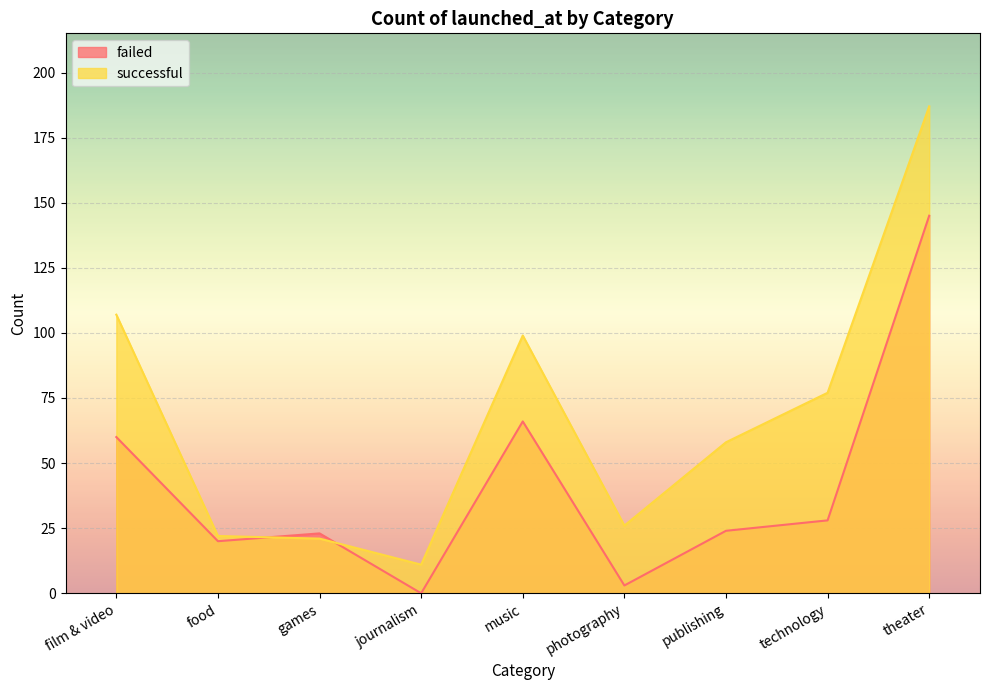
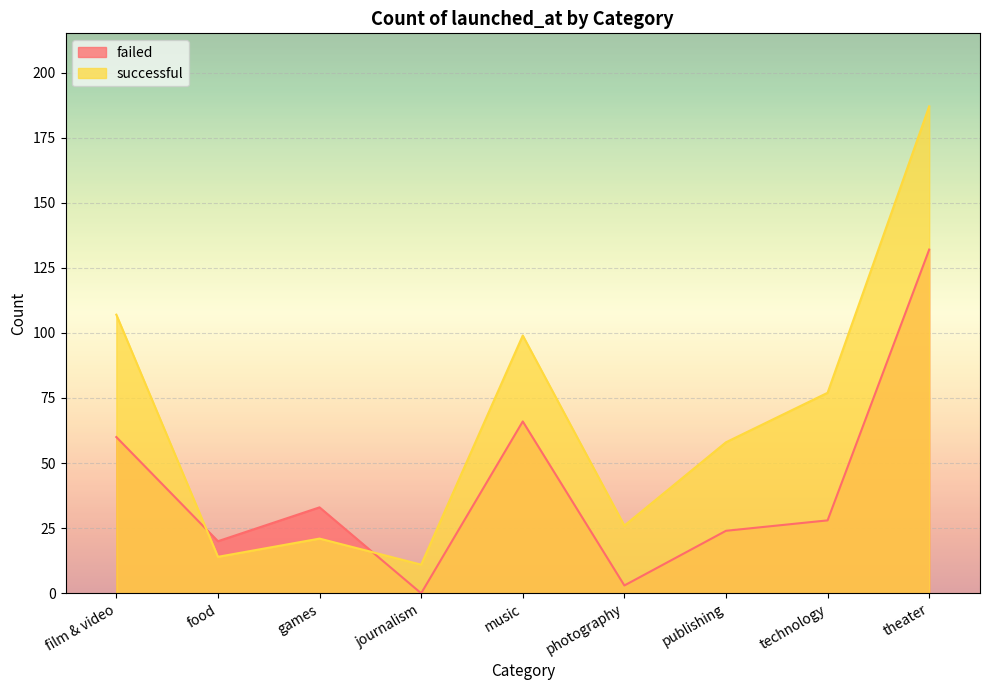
  {
    "failed": {
      "film & video": 60,
      "food": 20,
-     "games": 23,
+     "games": 33,
      "journalism": 0,
      "music": 66,
      "photography": 3,
      "publishing": 24,
      "technology": 28,
-     "theater": 145
+     "theater": 132
    },
    "successful": {
      "film & video": 107,
-     "food": 22,
+     "food": 14,
      "games": 21,
      "journalism": 11,
      "music": 99,
      "photography": 26,
      "publishing": 58,
      "technology": 77,
      "theater": 187
    }
  }
